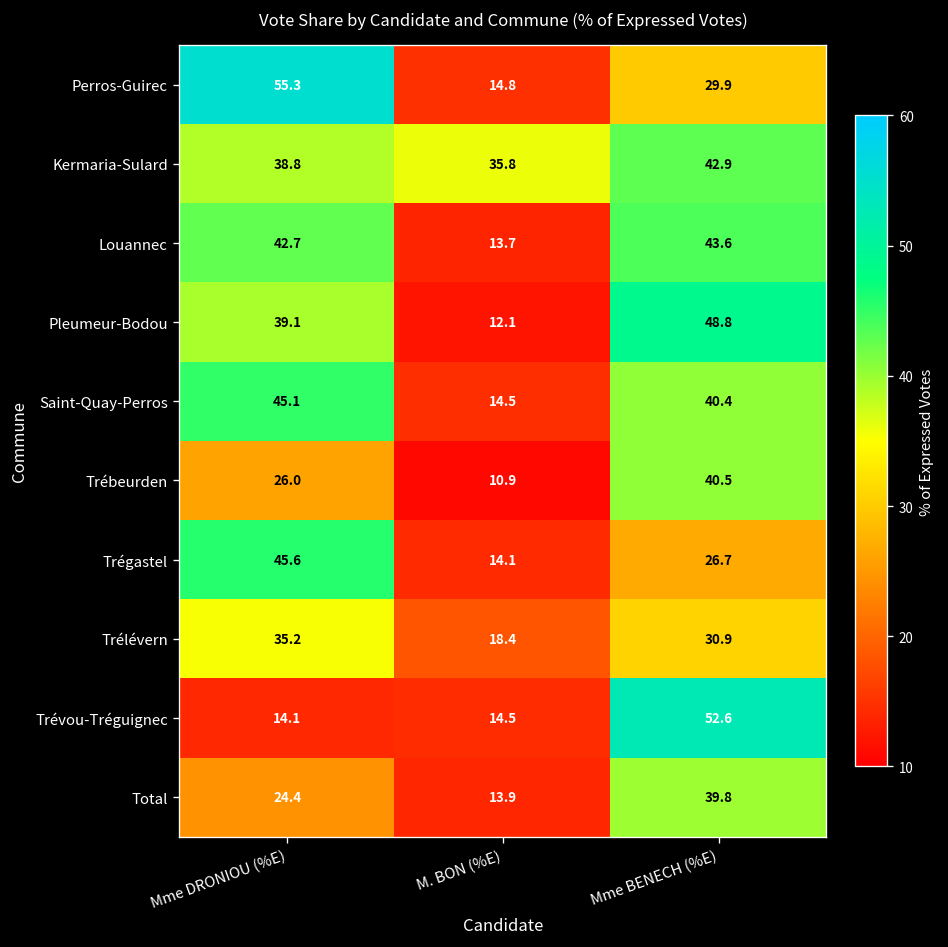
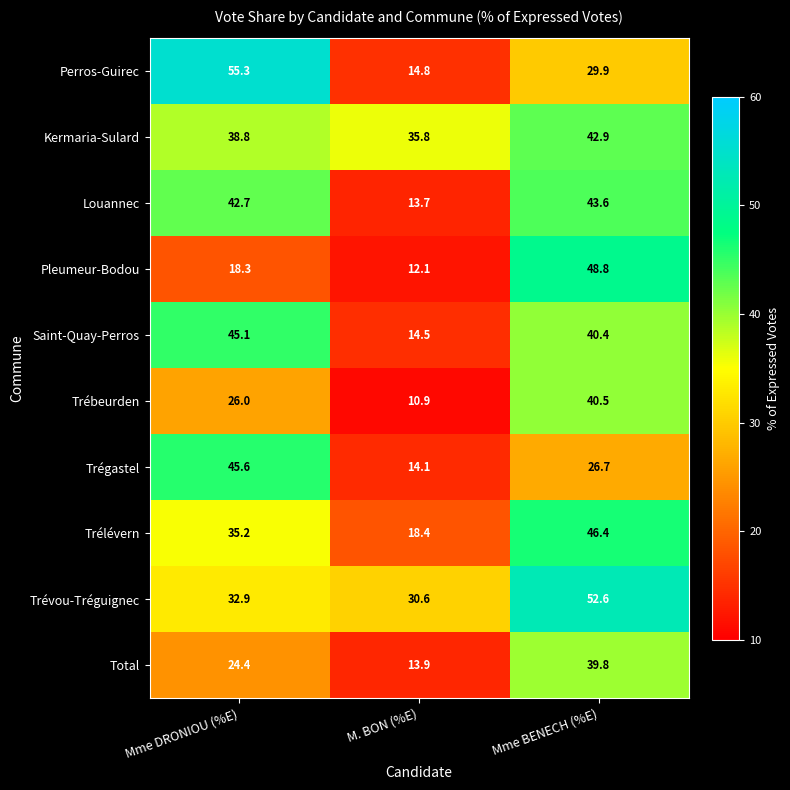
  {
    "Perros-Guirec": {
      "Mme DRONIOU (%E)": 55.3,
      "M. BON (%E)": 14.8,
      "Mme BENECH (%E)": 29.9
    },
    "Kermaria-Sulard": {
      "Mme DRONIOU (%E)": 38.8,
      "M. BON (%E)": 35.8,
      "Mme BENECH (%E)": 42.9
    },
    "Louannec": {
      "Mme DRONIOU (%E)": 42.7,
      "M. BON (%E)": 13.7,
      "Mme BENECH (%E)": 43.6
    },
    "Pleumeur-Bodou": {
-     "Mme DRONIOU (%E)": 39.1,
+     "Mme DRONIOU (%E)": 18.3,
      "M. BON (%E)": 12.1,
      "Mme BENECH (%E)": 48.8
    },
    "Saint-Quay-Perros": {
      "Mme DRONIOU (%E)": 45.1,
      "M. BON (%E)": 14.5,
      "Mme BENECH (%E)": 40.4
    },
    "Trébeurden": {
      "Mme DRONIOU (%E)": 26.0,
      "M. BON (%E)": 10.9,
      "Mme BENECH (%E)": 40.5
    },
    "Trégastel": {
      "Mme DRONIOU (%E)": 45.6,
      "M. BON (%E)": 14.1,
      "Mme BENECH (%E)": 26.7
    },
    "Trélévern": {
      "Mme DRONIOU (%E)": 35.2,
      "M. BON (%E)": 18.4,
-     "Mme BENECH (%E)": 30.9
+     "Mme BENECH (%E)": 46.4
    },
    "Trévou-Tréguignec": {
-     "Mme DRONIOU (%E)": 14.1,
-     "M. BON (%E)": 14.5,
+     "Mme DRONIOU (%E)": 32.9,
+     "M. BON (%E)": 30.6,
      "Mme BENECH (%E)": 52.6
    },
    "Total": {
      "Mme DRONIOU (%E)": 24.4,
      "M. BON (%E)": 13.9,
      "Mme BENECH (%E)": 39.8
    }
  }
